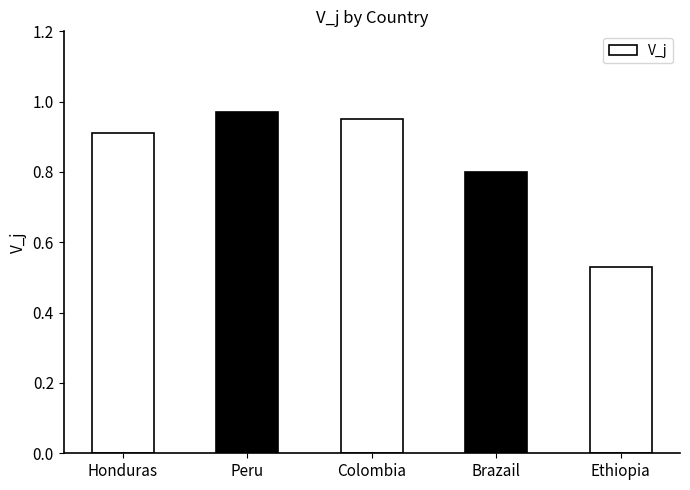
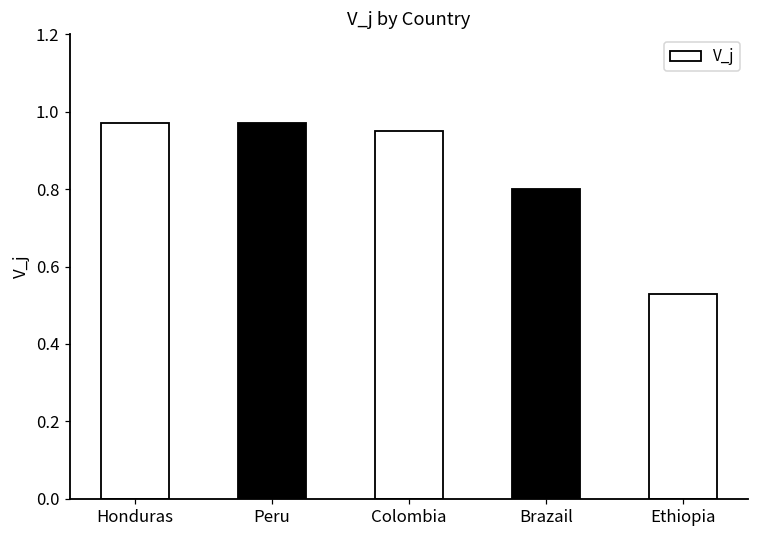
  {
-   "Honduras": 0.91,
+   "Honduras": 0.97,
    "Peru": 0.97,
    "Colombia": 0.95,
    "Brazail": 0.80,
    "Ethiopia": 0.53
  }
